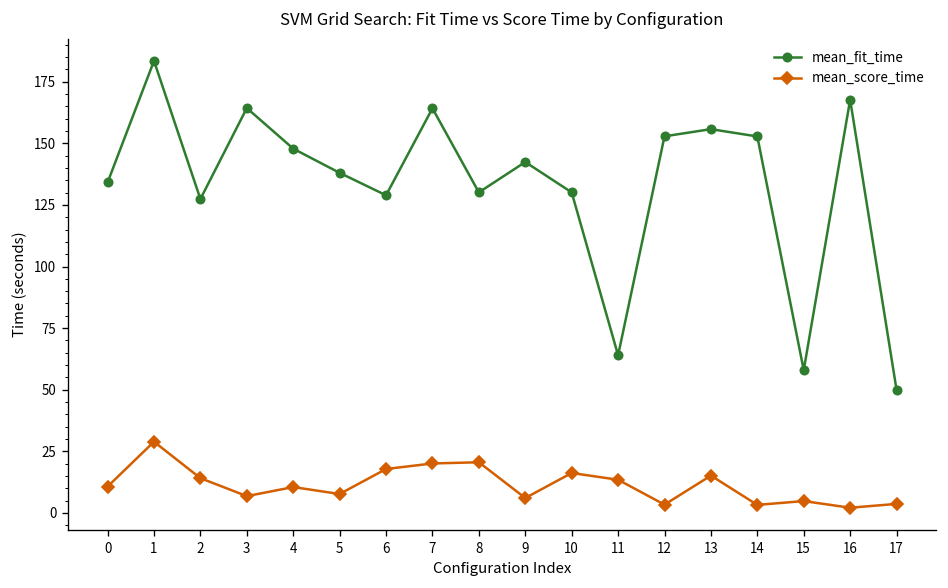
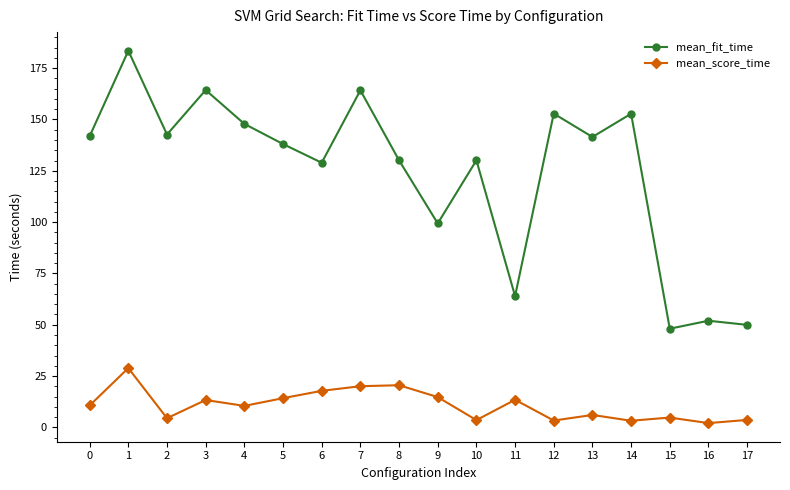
  {
    "mean_fit_time": {
-     "0": 134,
+     "0": 142,
      "1": 184,
-     "2": 127,
+     "2": 143,
      "3": 164,
      "4": 148,
      "5": 138,
      "6": 129,
      "7": 164,
      "8": 130,
-     "9": 142,
+     "9": 99,
      "10": 130,
      "11": 64,
      "12": 153,
-     "13": 156,
+     "13": 141,
      "14": 153,
-     "15": 58,
-     "16": 168,
+     "15": 48,
+     "16": 52,
      "17": 50
    },
    "mean_score_time": {
      "0": 11,
      "1": 29,
-     "2": 14,
-     "3": 7,
+     "2": 4,
+     "3": 13,
      "4": 10,
-     "5": 8,
+     "5": 14,
      "6": 18,
      "7": 20,
      "8": 21,
-     "9": 6,
-     "10": 16,
+     "9": 15,
+     "10": 4,
      "11": 13,
      "12": 3,
-     "13": 15,
+     "13": 6,
      "14": 3,
      "15": 5,
      "16": 2,
      "17": 4
    }
  }
